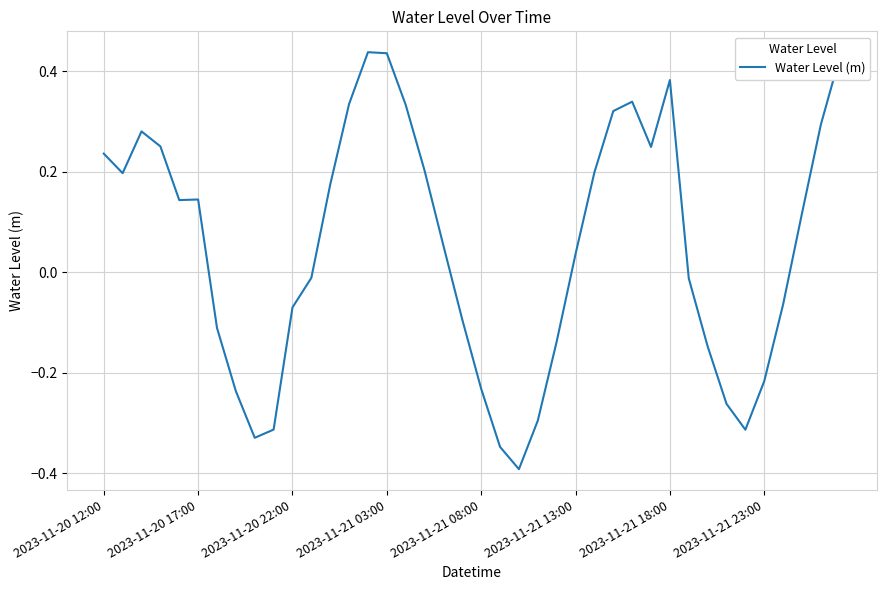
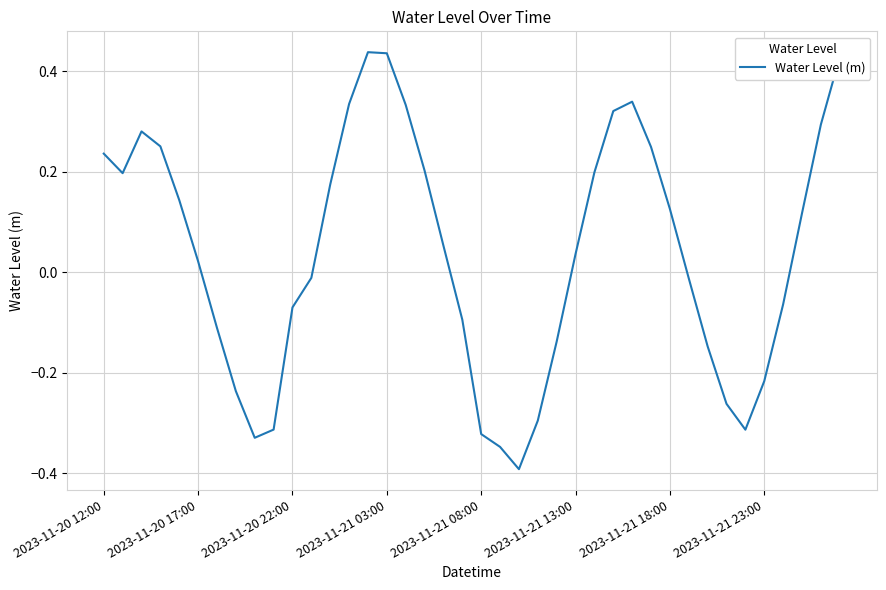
  {
    "2023-11-20 12:00": 0.24,
-   "2023-11-20 17:00": 0.14,
+   "2023-11-20 17:00": 0.02,
    "2023-11-20 22:00": -0.07,
    "2023-11-21 03:00": 0.44,
-   "2023-11-21 08:00": -0.23,
+   "2023-11-21 08:00": -0.32,
    "2023-11-21 13:00": 0.04,
-   "2023-11-21 18:00": 0.38,
+   "2023-11-21 18:00": 0.13,
    "2023-11-21 23:00": -0.22
  }
